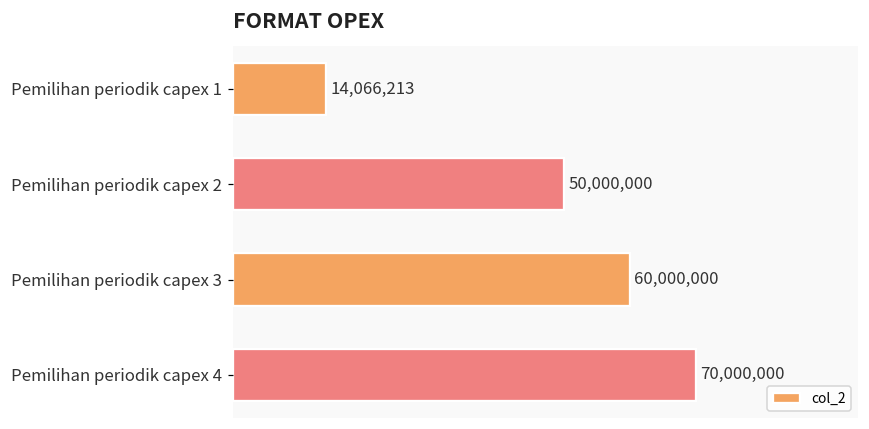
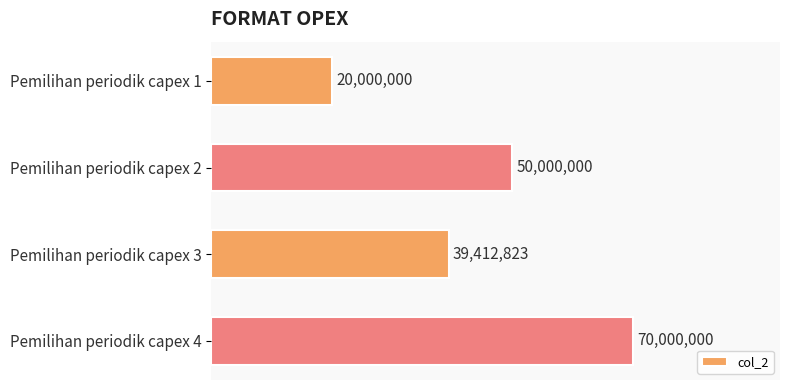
  {
-   "Pemilihan periodik capex 1": "14,066,213",
+   "Pemilihan periodik capex 1": "20,000,000",
    "Pemilihan periodik capex 2": "50,000,000",
-   "Pemilihan periodik capex 3": "60,000,000",
+   "Pemilihan periodik capex 3": "39,412,823",
    "Pemilihan periodik capex 4": "70,000,000"
  }
